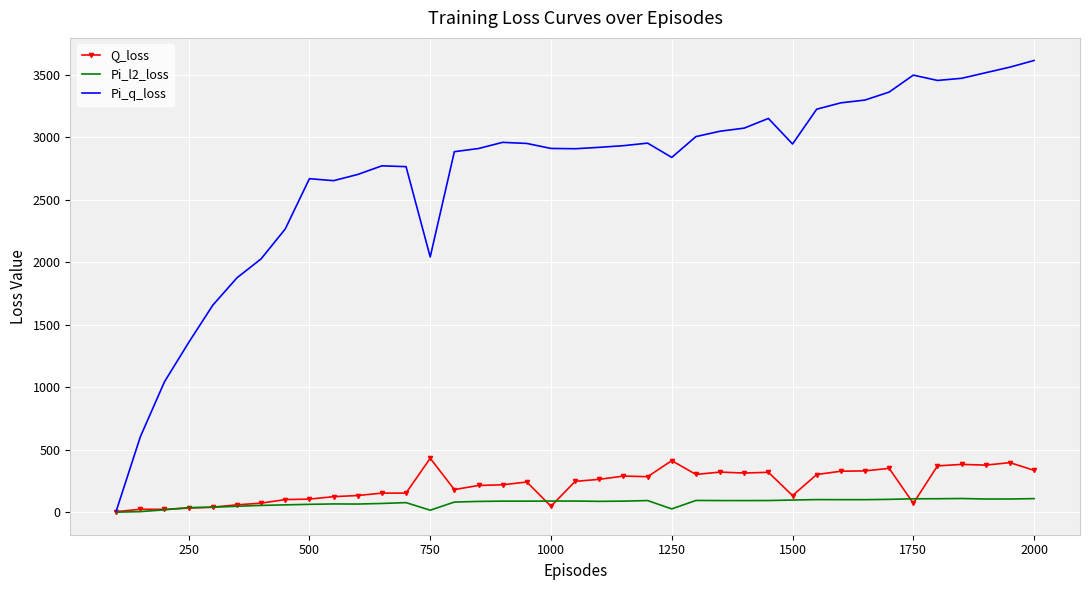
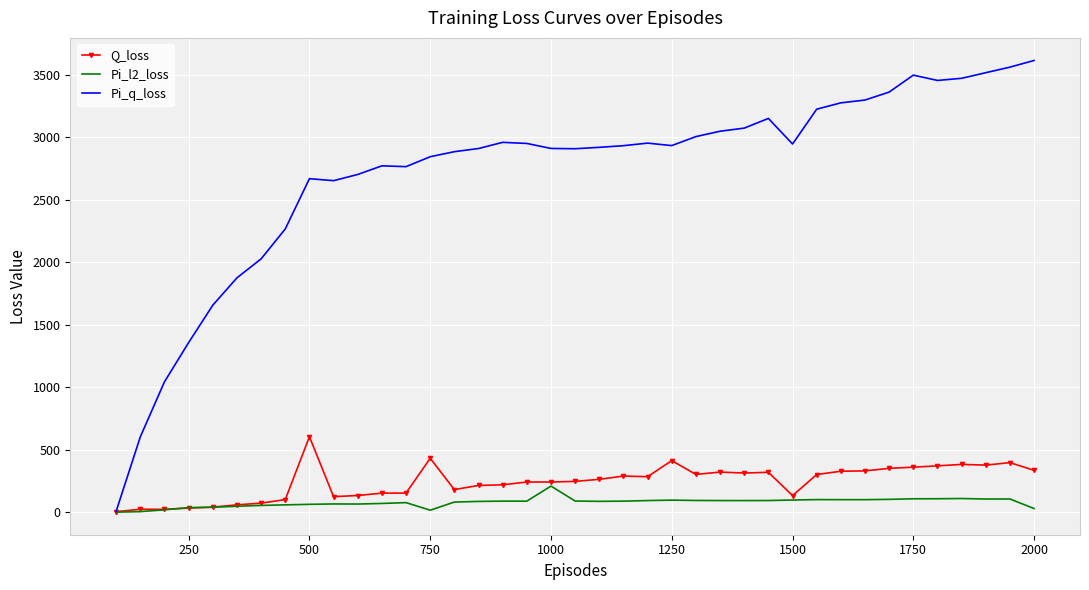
  {
    "Q_loss": {
-     "500": 100,
+     "500": 600,
      "750": 430,
-     "1000": 50,
+     "1000": 240,
      "1250": 410,
      "1500": 130,
-     "1750": 70,
+     "1750": 360,
      "2000": 330
    },
    "Pi_l2_loss": {
      "500": 60,
      "750": 20,
-     "1000": 90,
-     "1250": 30,
+     "1000": 210,
+     "1250": 100,
      "1500": 100,
      "1750": 110,
-     "2000": 110
+     "2000": 30
    },
    "Pi_q_loss": {
      "250": 1360,
      "500": 2670,
-     "750": 2040,
+     "750": 2850,
      "1000": 2910,
-     "1250": 2840,
+     "1250": 2930,
      "1500": 2950,
      "1750": 3500,
      "2000": 3620
    }
  }
